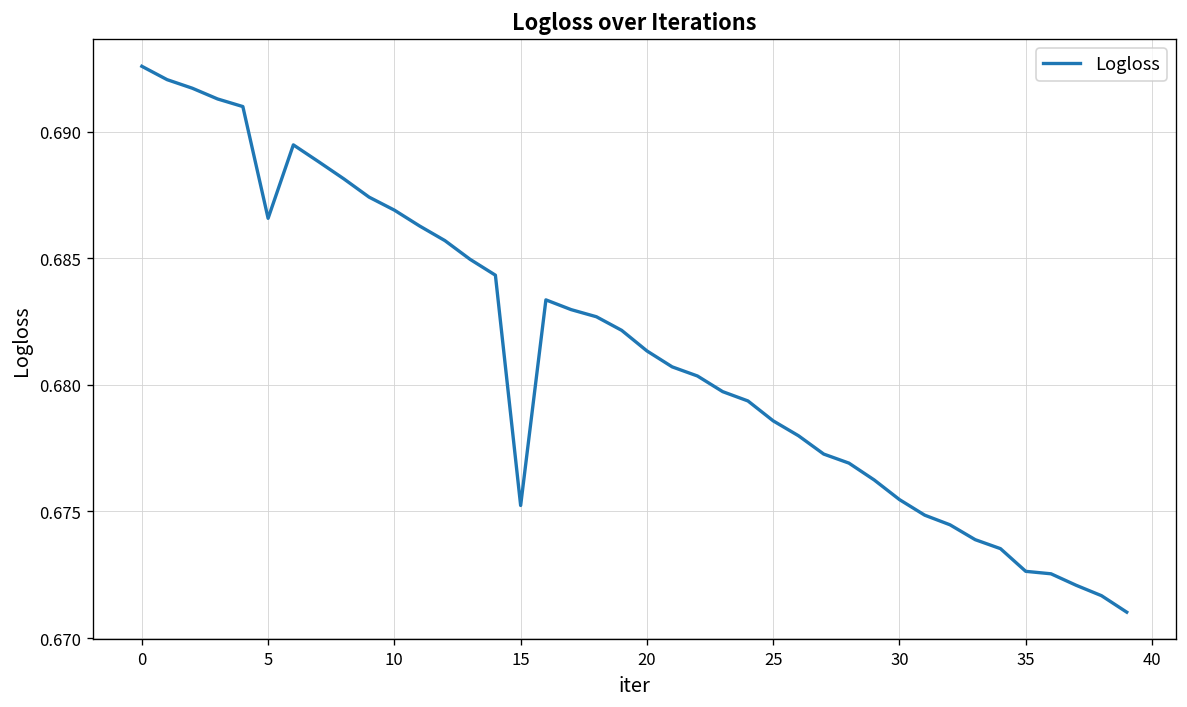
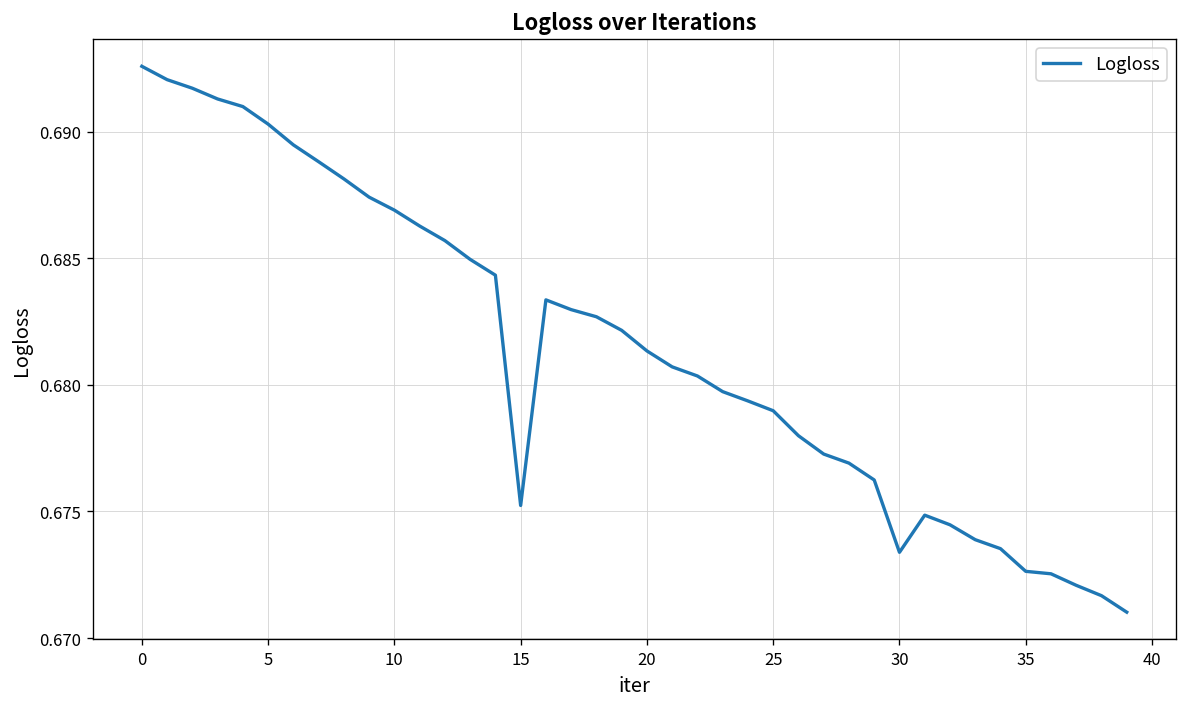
  {
    "0": 0.6926,
-   "5": 0.6866,
+   "5": 0.6903,
    "10": 0.6869,
    "15": 0.6752,
    "20": 0.6813,
-   "25": 0.6786,
-   "30": 0.6755,
+   "25": 0.6790,
+   "30": 0.6734,
    "35": 0.6726
  }
